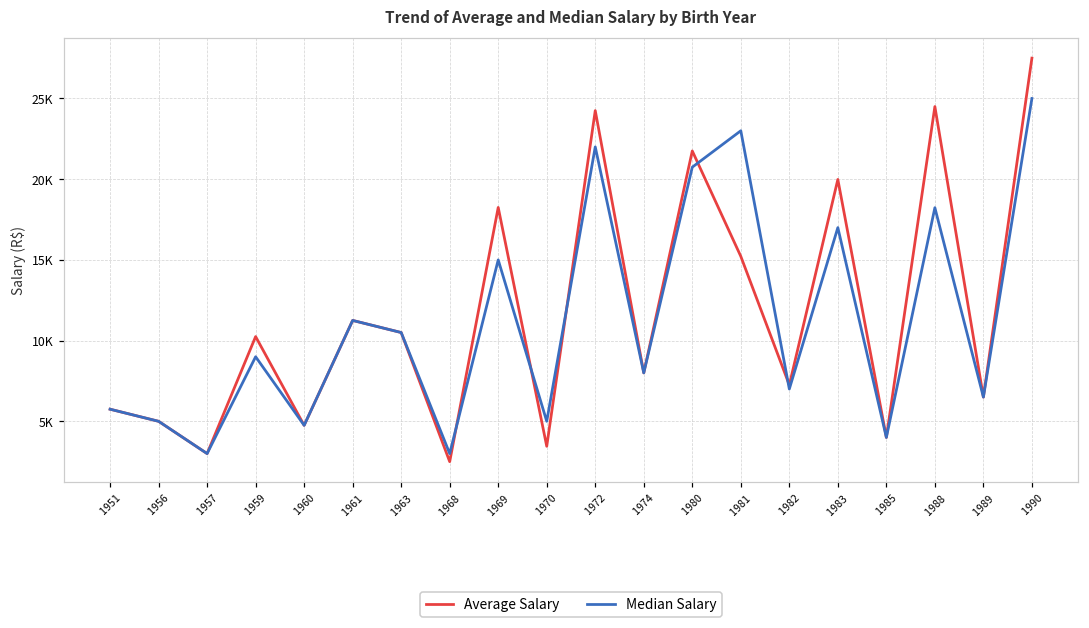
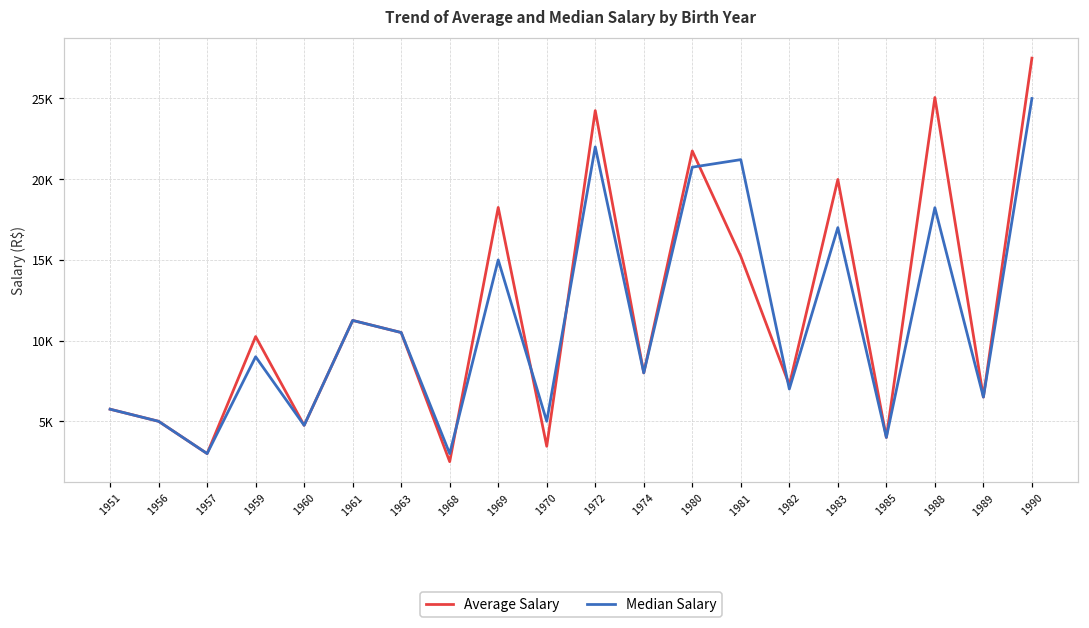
  {
    "Average Salary": {
      "1959": 10300,
      "1968": 2500,
      "1969": 18300,
      "1970": 3500,
      "1972": 24300,
      "1980": 21800,
      "1981": 15200,
      "1982": 7300,
      "1983": 20000,
-     "1988": 24500,
+     "1988": 25100,
      "1990": 27500
    },
    "Median Salary": {
      "1959": 9000,
      "1968": 3000,
      "1969": 15000,
      "1970": 5000,
      "1972": 22000,
      "1980": 20700,
-     "1981": 23000,
+     "1981": 21200,
      "1982": 7000,
      "1983": 17000,
      "1988": 18200,
      "1990": 25000
    }
  }
